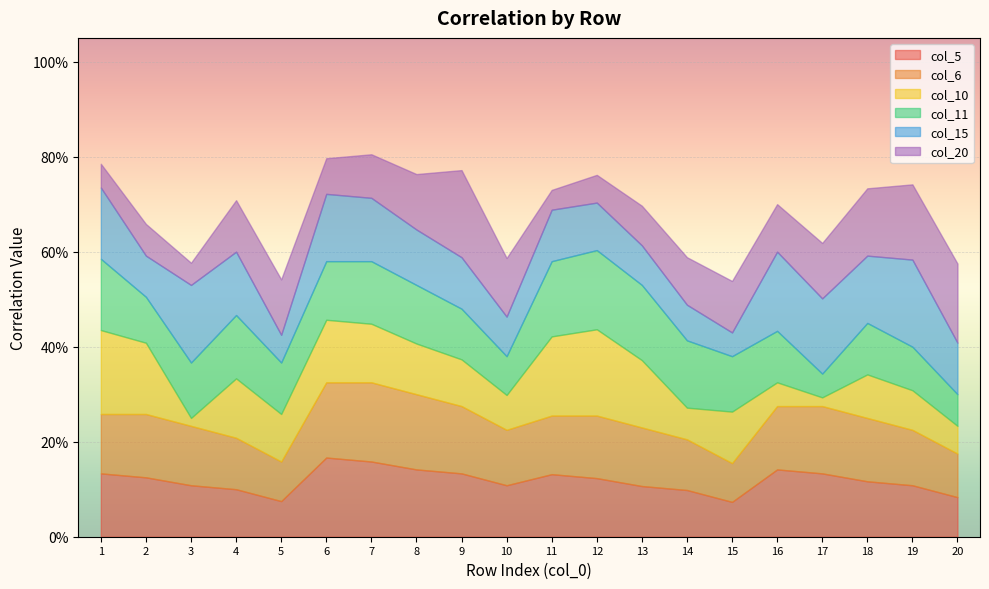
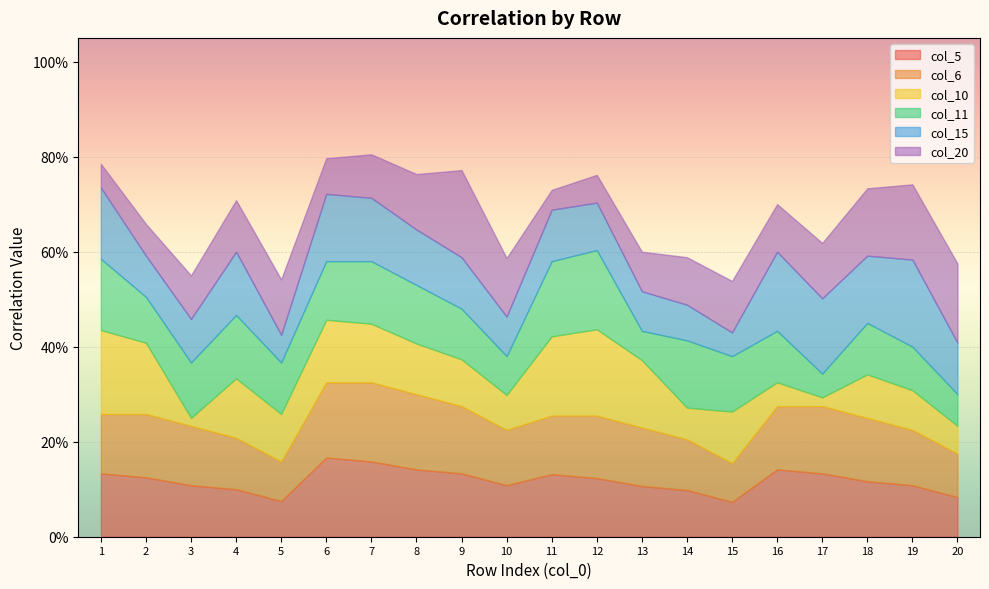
  {
    "col_10": {
      "1": "18%",
      "2": "15%",
      "3": "2%",
      "4": "13%",
      "5": "10%",
      "6": "13%",
      "7": "12%",
      "8": "11%",
      "9": "10%",
      "10": "7%",
      "11": "17%",
      "12": "18%",
      "13": "14%",
      "14": "7%",
      "15": "11%",
      "16": "5%",
      "17": "2%",
      "18": "9%",
      "19": "8%",
      "20": "6%"
    },
    "col_11": {
      "1": "15%",
      "2": "10%",
      "3": "12%",
      "4": "13%",
      "5": "11%",
      "6": "12%",
      "7": "13%",
      "8": "12%",
      "9": "11%",
      "10": "8%",
      "11": "16%",
      "12": "17%",
-     "13": "16%",
+     "13": "6%",
      "14": "14%",
      "15": "12%",
      "16": "11%",
      "17": "5%",
      "18": "11%",
      "19": "9%",
      "20": "7%"
    },
    "col_15": {
      "1": "15%",
      "2": "9%",
-     "3": "16%",
+     "3": "9%",
      "4": "13%",
      "5": "6%",
      "6": "14%",
      "7": "13%",
      "8": "12%",
      "9": "11%",
      "10": "8%",
      "11": "11%",
      "12": "10%",
      "13": "8%",
      "14": "8%",
      "15": "5%",
      "16": "17%",
      "17": "16%",
      "18": "14%",
      "19": "18%",
      "20": "11%"
    },
    "col_20": {
      "1": "5%",
      "2": "7%",
-     "3": "5%",
+     "3": "9%",
      "4": "11%",
      "5": "12%",
      "6": "7%",
      "7": "9%",
      "8": "12%",
      "9": "18%",
      "10": "12%",
      "11": "4%",
      "12": "6%",
      "13": "8%",
      "14": "10%",
      "15": "11%",
      "16": "10%",
      "17": "12%",
      "18": "14%",
      "19": "16%",
      "20": "17%"
    }
  }
